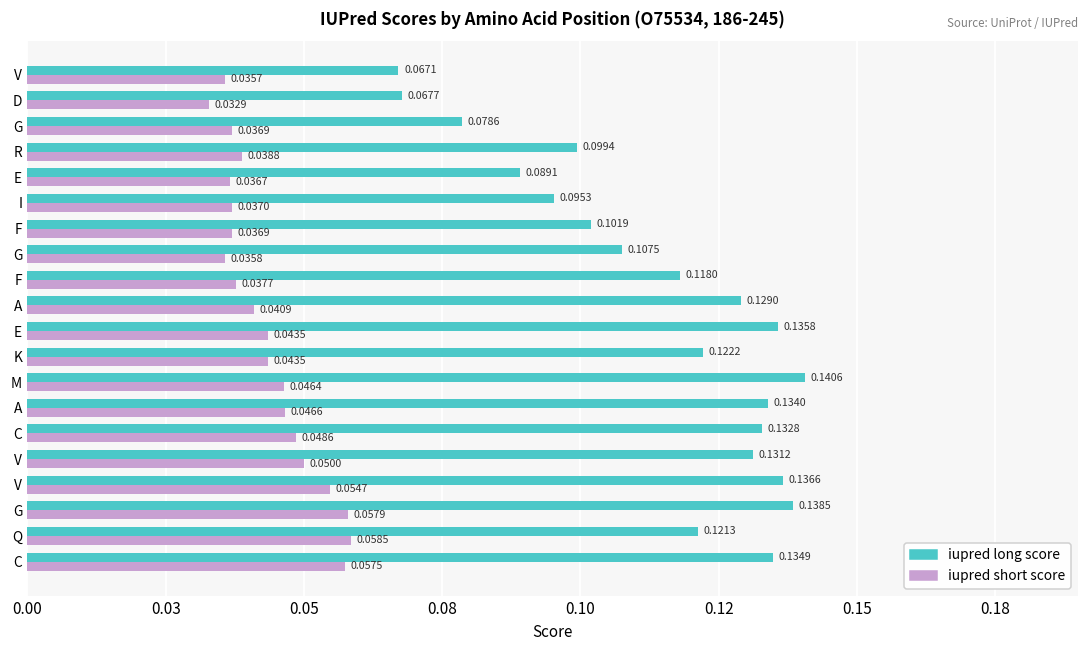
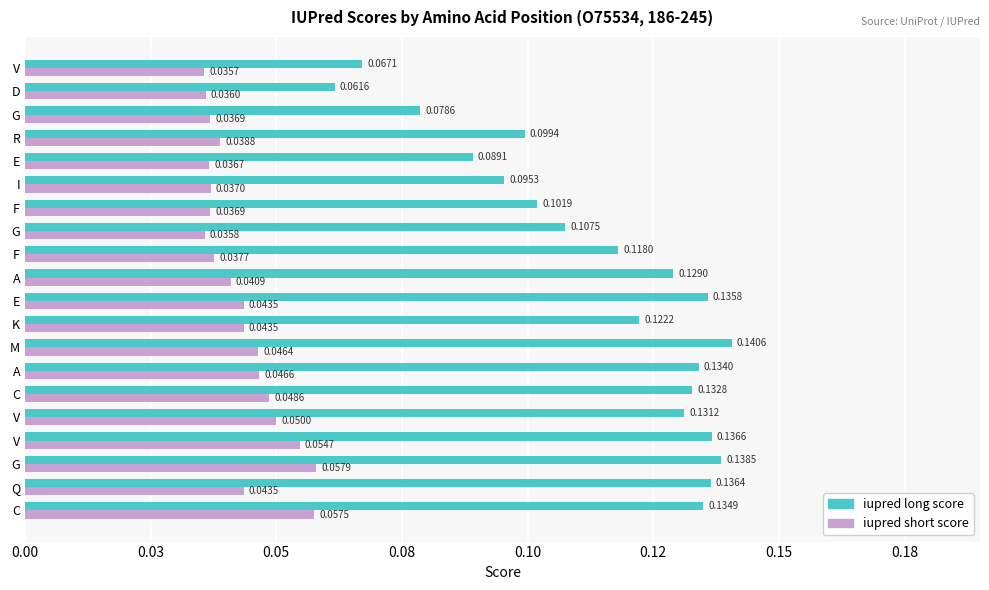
  {
    "iupred long score": {
-     "D": 0.0677,
+     "D": 0.0616,
      "R": 0.0994,
      "I": 0.0953,
      "K": 0.1222,
      "M": 0.1406,
-     "Q": 0.1213
+     "Q": 0.1364
    },
    "iupred short score": {
-     "D": 0.0329,
+     "D": 0.0360,
      "R": 0.0388,
      "I": 0.0370,
      "K": 0.0435,
      "M": 0.0464,
-     "Q": 0.0585
+     "Q": 0.0435
    }
  }
